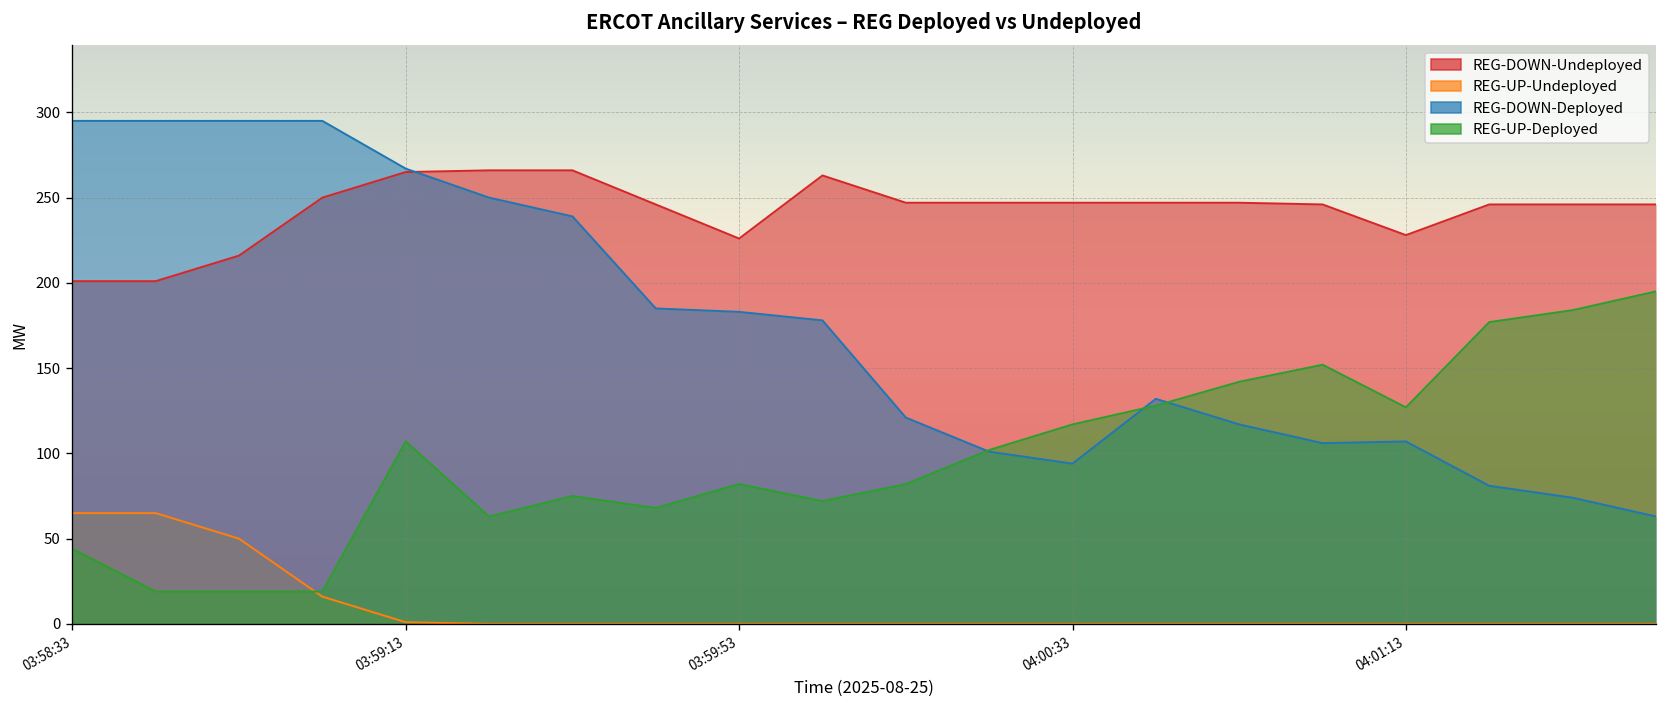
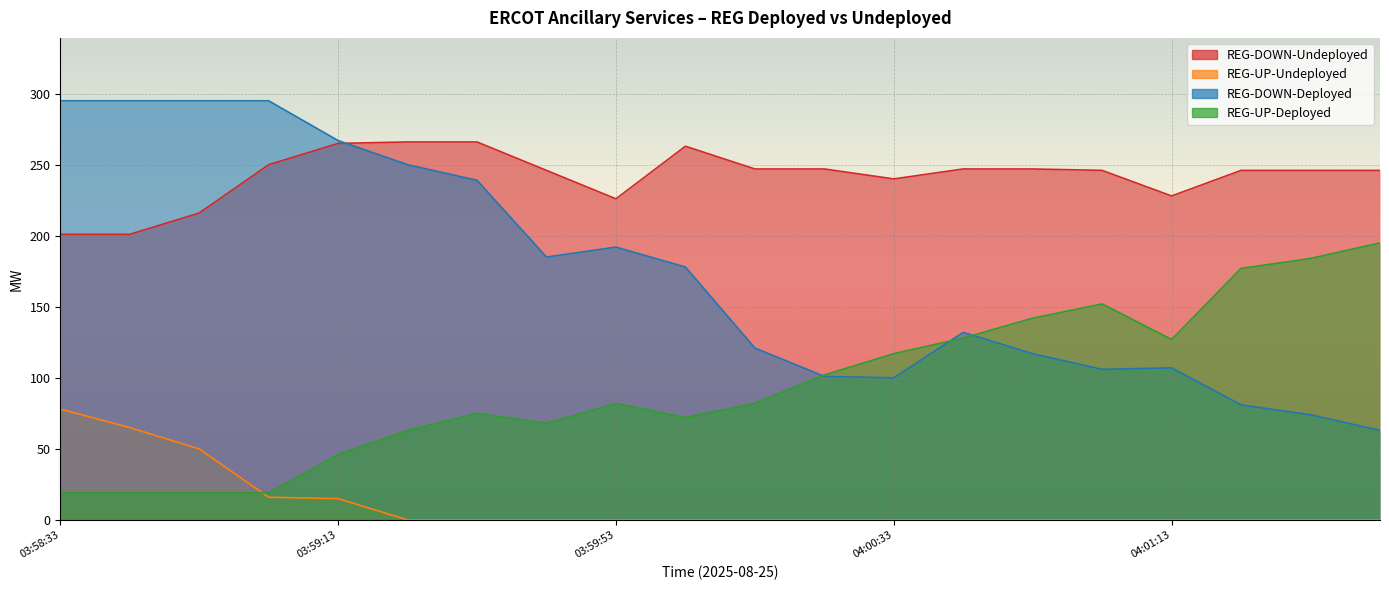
  {
    "REG-DOWN-Undeployed": {
      "03:58:33": 201,
      "03:59:13": 265,
      "03:59:53": 226,
-     "04:00:33": 247,
+     "04:00:33": 240,
      "04:01:13": 228
    },
    "REG-UP-Undeployed": {
-     "03:58:33": 65,
-     "03:59:13": 1,
+     "03:58:33": 78,
+     "03:59:13": 15,
      "03:59:53": 0,
      "04:00:33": 0,
      "04:01:13": 0
    },
    "REG-DOWN-Deployed": {
      "03:58:33": 295,
      "03:59:13": 267,
-     "03:59:53": 183,
-     "04:00:33": 94,
+     "03:59:53": 192,
+     "04:00:33": 100,
      "04:01:13": 107
    },
    "REG-UP-Deployed": {
-     "03:58:33": 44,
-     "03:59:13": 107,
+     "03:58:33": 19,
+     "03:59:13": 46,
      "03:59:53": 82,
      "04:00:33": 117,
      "04:01:13": 127
    }
  }
